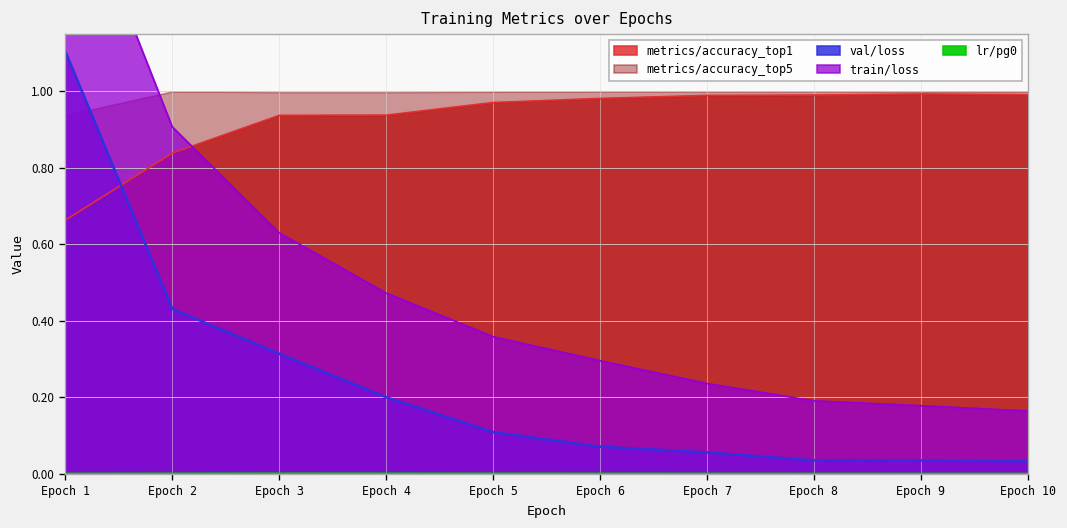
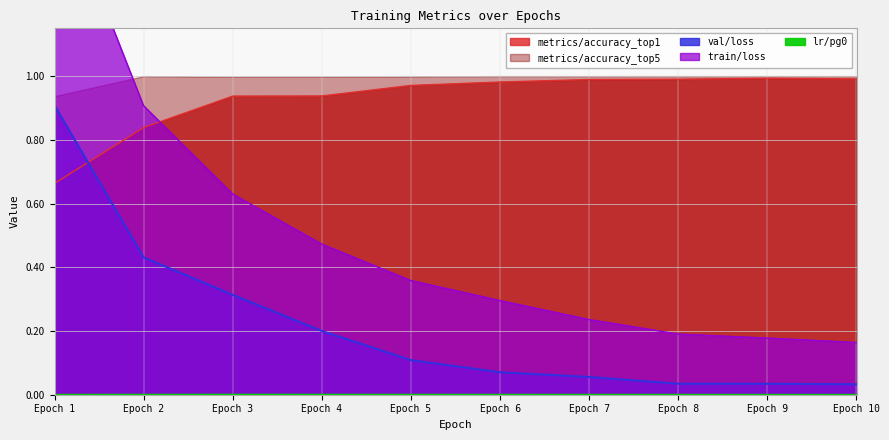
  {
    "metrics/accuracy_top1": {
      "Epoch 1": 0.66,
      "Epoch 2": 0.84,
      "Epoch 3": 0.94,
      "Epoch 4": 0.94,
      "Epoch 5": 0.97,
      "Epoch 6": 0.98,
      "Epoch 7": 0.99,
      "Epoch 8": 0.99,
      "Epoch 10": 0.99
    },
    "metrics/accuracy_top5": {
      "Epoch 1": 0.94,
      "Epoch 2": 1.00,
      "Epoch 3": 1.00,
      "Epoch 4": 1.00,
      "Epoch 5": 1.00,
      "Epoch 6": 1.00,
      "Epoch 7": 1.00,
      "Epoch 8": 1.00,
      "Epoch 10": 1.00
    },
    "val/loss": {
-     "Epoch 1": 1.10,
+     "Epoch 1": 0.91,
      "Epoch 2": 0.43,
      "Epoch 3": 0.31,
      "Epoch 4": 0.20,
      "Epoch 5": 0.11,
      "Epoch 6": 0.07,
      "Epoch 7": 0.06,
      "Epoch 8": 0.03,
      "Epoch 9": 0.03,
      "Epoch 10": 0.03
    },
    "lr/pg0": {
      "Epoch 1": 0.00,
      "Epoch 2": 0.00,
      "Epoch 3": 0.00,
      "Epoch 4": 0.00,
      "Epoch 5": 0.00,
      "Epoch 6": 0.00,
      "Epoch 7": 0.00,
      "Epoch 8": 0.00,
      "Epoch 9": 0.00,
      "Epoch 10": 0.00
    },
    "train/loss": {
      "Epoch 2": 0.91,
      "Epoch 3": 0.63,
      "Epoch 4": 0.47,
      "Epoch 5": 0.36,
      "Epoch 6": 0.30,
      "Epoch 7": 0.24,
      "Epoch 8": 0.19,
      "Epoch 9": 0.18,
      "Epoch 10": 0.16
    }
  }
